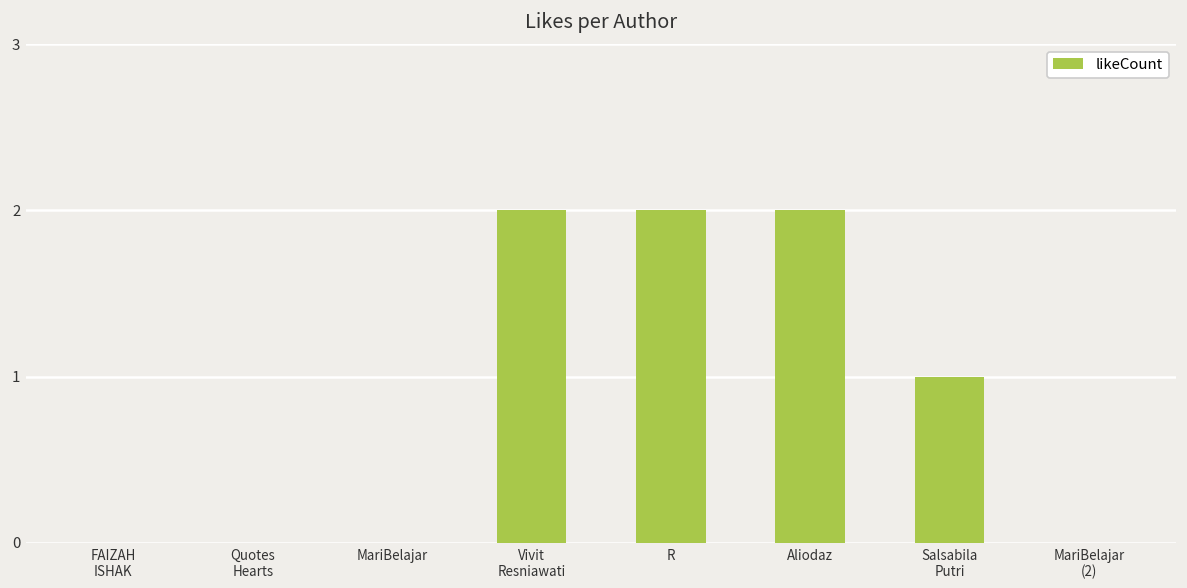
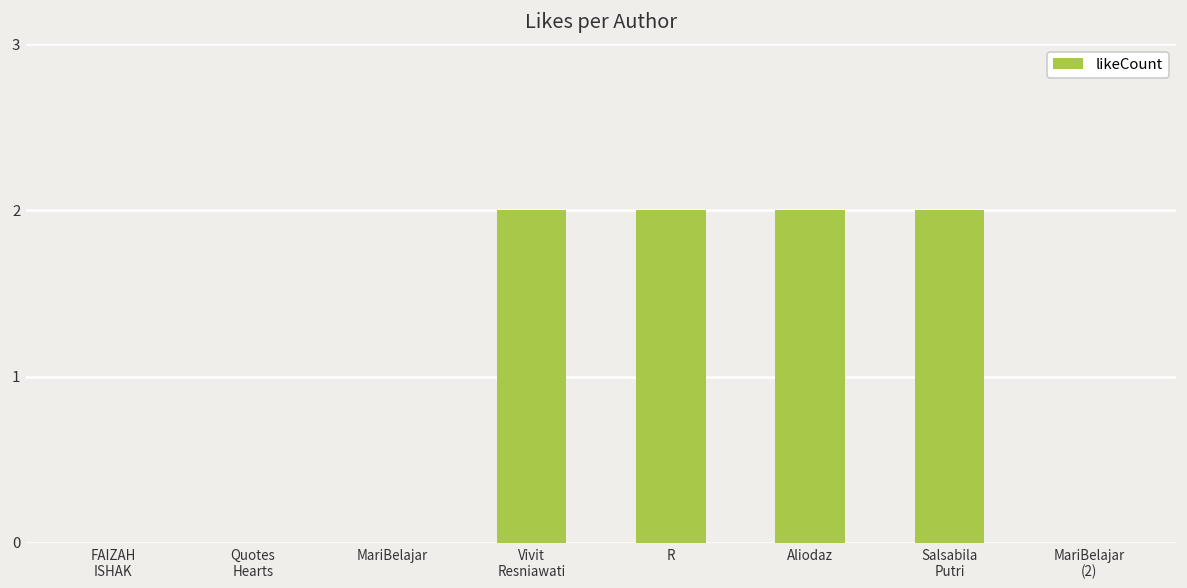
  {
    "FAIZAH ISHAK": 0,
    "Quotes Hearts": 0,
    "MariBelajar": 0,
    "Vivit Resniawati": 2,
    "R": 2,
    "Aliodaz": 2,
-   "Salsabila Putri": 1,
+   "Salsabila Putri": 2,
    "MariBelajar (2)": 0
  }
